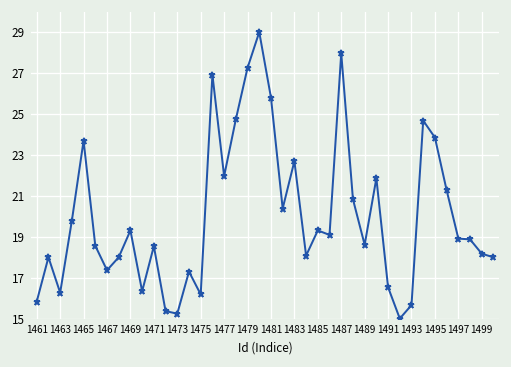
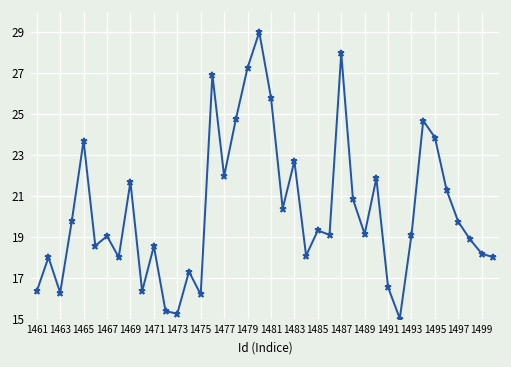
  {
-   "1461": 15.8,
+   "1461": 16.3,
    "1463": 16.3,
    "1465": 23.7,
-   "1467": 17.4,
-   "1469": 19.3,
+   "1467": 19.0,
+   "1469": 21.7,
    "1471": 18.5,
    "1473": 15.2,
    "1475": 16.2,
    "1477": 22.0,
    "1479": 27.3,
    "1481": 25.8,
    "1483": 22.7,
    "1485": 19.3,
    "1487": 28.0,
-   "1489": 18.6,
+   "1489": 19.1,
    "1491": 16.5,
-   "1493": 15.7,
+   "1493": 19.1,
    "1495": 23.8,
-   "1497": 18.9,
+   "1497": 19.7,
    "1499": 18.2
  }
